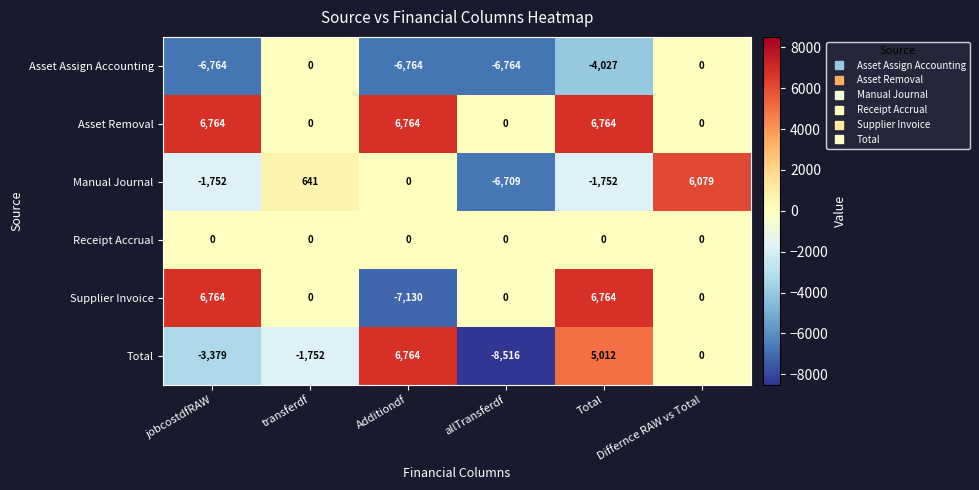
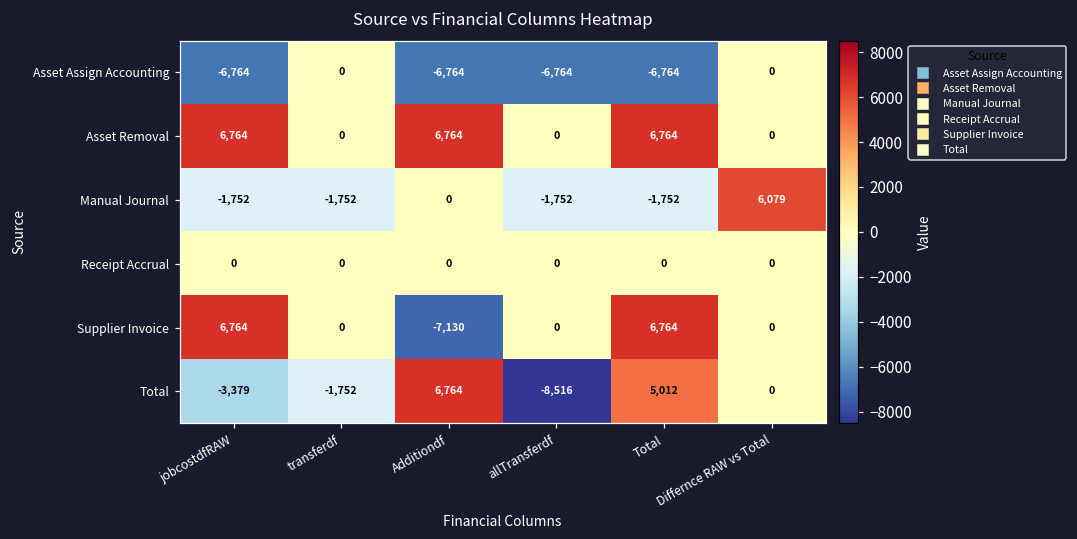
  {
    "Asset Assign Accounting": {
      "jobcostdfRAW": "-6,764",
      "transferdf": "0",
      "Additiondf": "-6,764",
      "allTransferdf": "-6,764",
-     "Total": "-4,027",
+     "Total": "-6,764",
      "Differnce RAW vs Total": "0"
    },
    "Asset Removal": {
      "jobcostdfRAW": "6,764",
      "transferdf": "0",
      "Additiondf": "6,764",
      "allTransferdf": "0",
      "Total": "6,764",
      "Differnce RAW vs Total": "0"
    },
    "Manual Journal": {
      "jobcostdfRAW": "-1,752",
-     "transferdf": "641",
+     "transferdf": "-1,752",
      "Additiondf": "0",
-     "allTransferdf": "-6,709",
+     "allTransferdf": "-1,752",
      "Total": "-1,752",
      "Differnce RAW vs Total": "6,079"
    },
    "Receipt Accrual": {
      "jobcostdfRAW": "0",
      "transferdf": "0",
      "Additiondf": "0",
      "allTransferdf": "0",
      "Total": "0",
      "Differnce RAW vs Total": "0"
    },
    "Supplier Invoice": {
      "jobcostdfRAW": "6,764",
      "transferdf": "0",
      "Additiondf": "-7,130",
      "allTransferdf": "0",
      "Total": "6,764",
      "Differnce RAW vs Total": "0"
    },
    "Total": {
      "jobcostdfRAW": "-3,379",
      "transferdf": "-1,752",
      "Additiondf": "6,764",
      "allTransferdf": "-8,516",
      "Total": "5,012",
      "Differnce RAW vs Total": "0"
    }
  }
